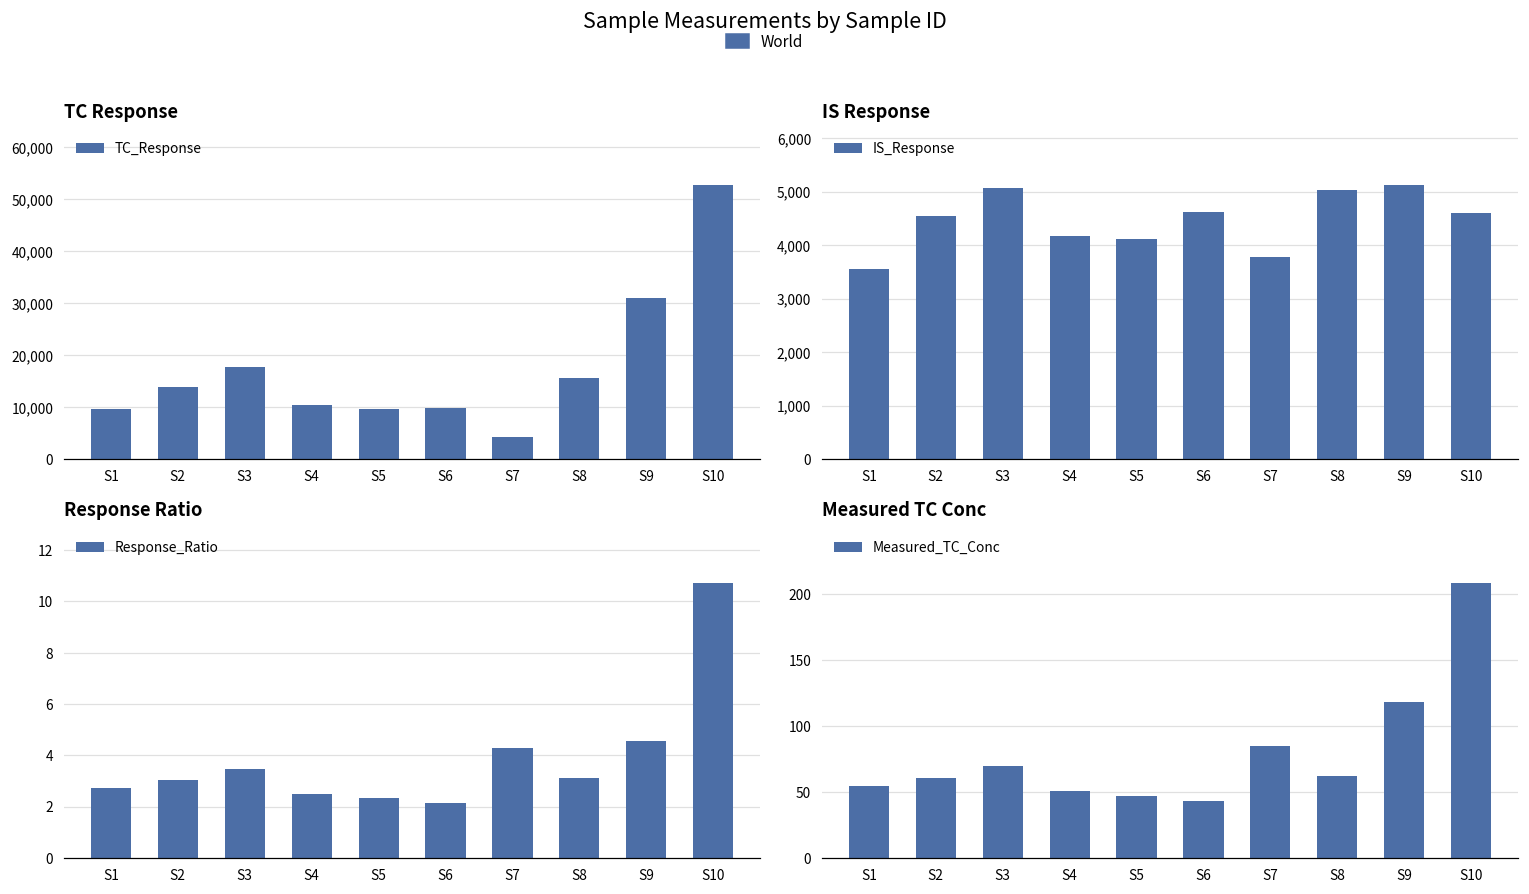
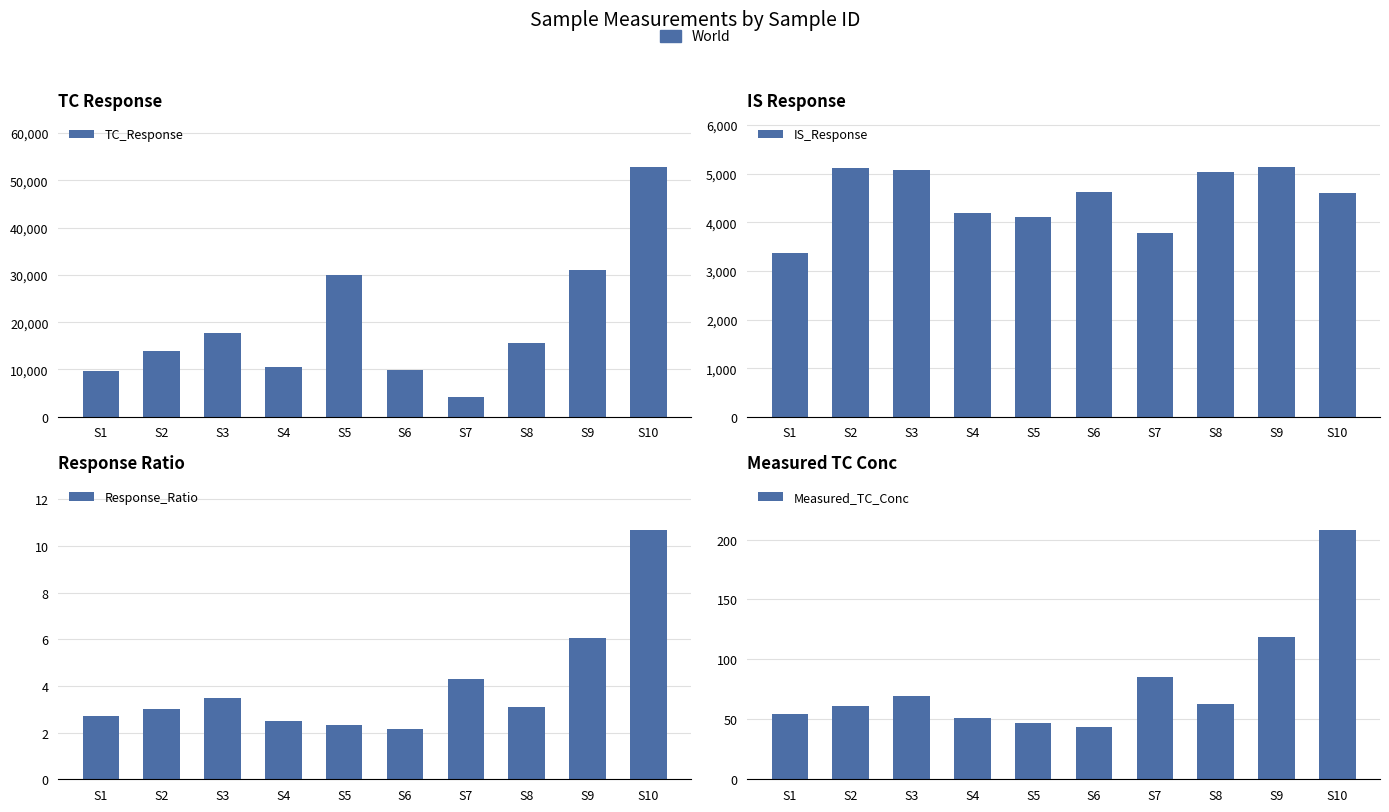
  {
    "TC Response": {
      "S1": "10,000",
      "S2": "14,000",
      "S3": "18,000",
      "S4": "11,000",
-     "S5": "10,000",
+     "S5": "30,000",
      "S6": "10,000",
      "S7": "4,000",
      "S8": "16,000",
      "S9": "31,000",
      "S10": "53,000"
    },
    "IS Response": {
-     "S1": "3,600",
-     "S2": "4,600",
+     "S1": "3,400",
+     "S2": "5,100",
      "S3": "5,100",
      "S4": "4,200",
      "S5": "4,100",
      "S6": "4,600",
      "S7": "3,800",
      "S8": "5,000",
      "S9": "5,100",
      "S10": "4,600"
    },
    "Response Ratio": {
      "S1": "2.7",
      "S2": "3.0",
      "S3": "3.5",
      "S4": "2.5",
      "S5": "2.3",
      "S6": "2.1",
      "S7": "4.3",
      "S8": "3.1",
-     "S9": "4.5",
+     "S9": "6.0",
      "S10": "10.7"
    },
    "Measured TC Conc": {
      "S1": "55",
      "S2": "61",
      "S3": "70",
      "S4": "51",
      "S5": "47",
      "S6": "44",
      "S7": "85",
      "S8": "62",
      "S9": "119",
      "S10": "208"
    }
  }
